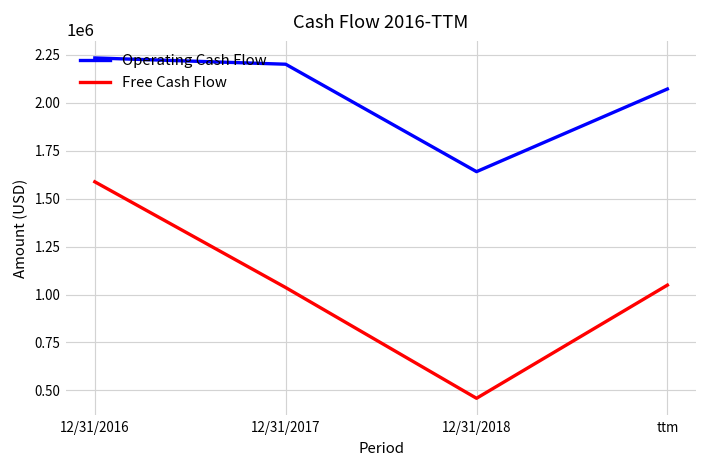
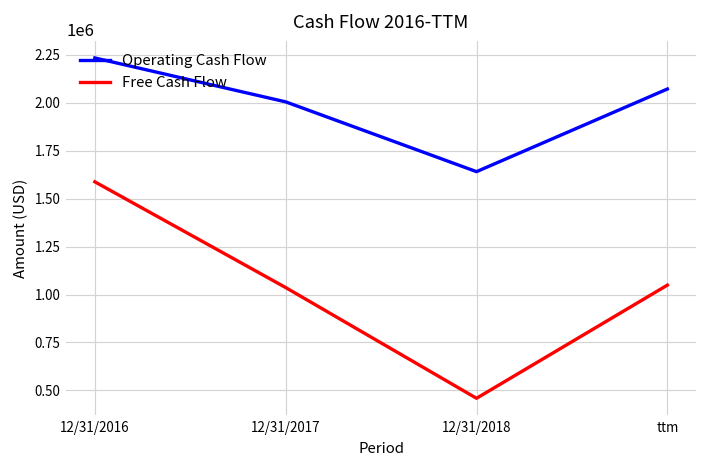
  {
    "Operating Cash Flow": {
      "12/31/2016": 2230000,
-     "12/31/2017": 2200000,
+     "12/31/2017": 2010000,
      "12/31/2018": 1640000,
      "ttm": 2070000
    },
    "Free Cash Flow": {
      "12/31/2016": 1590000,
      "12/31/2017": 1040000,
      "12/31/2018": 460000,
      "ttm": 1050000
    }
  }
